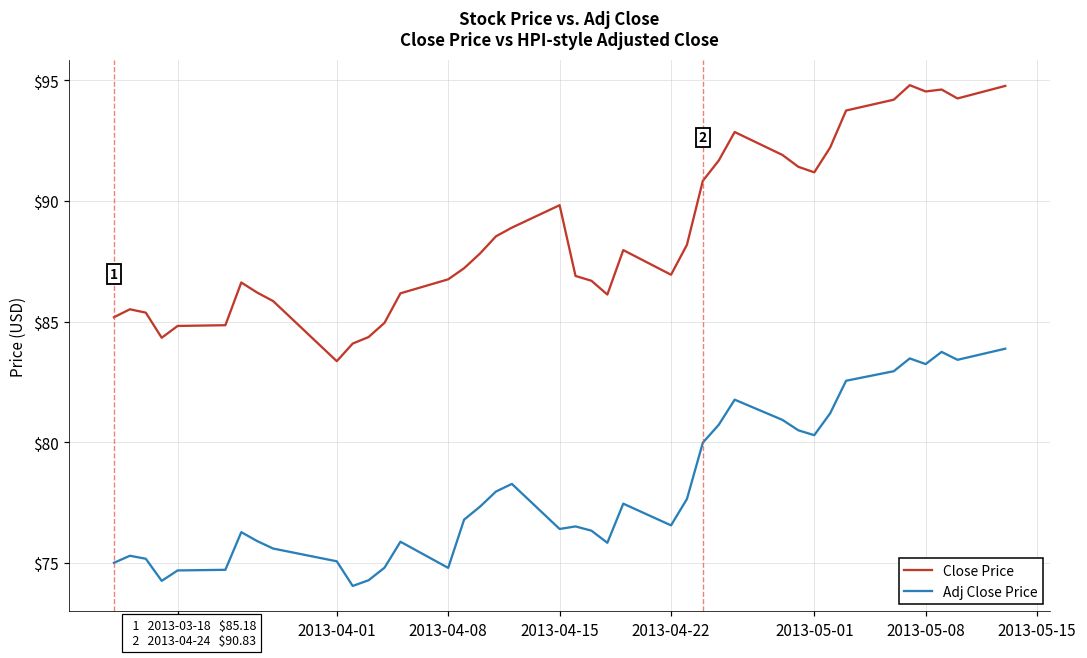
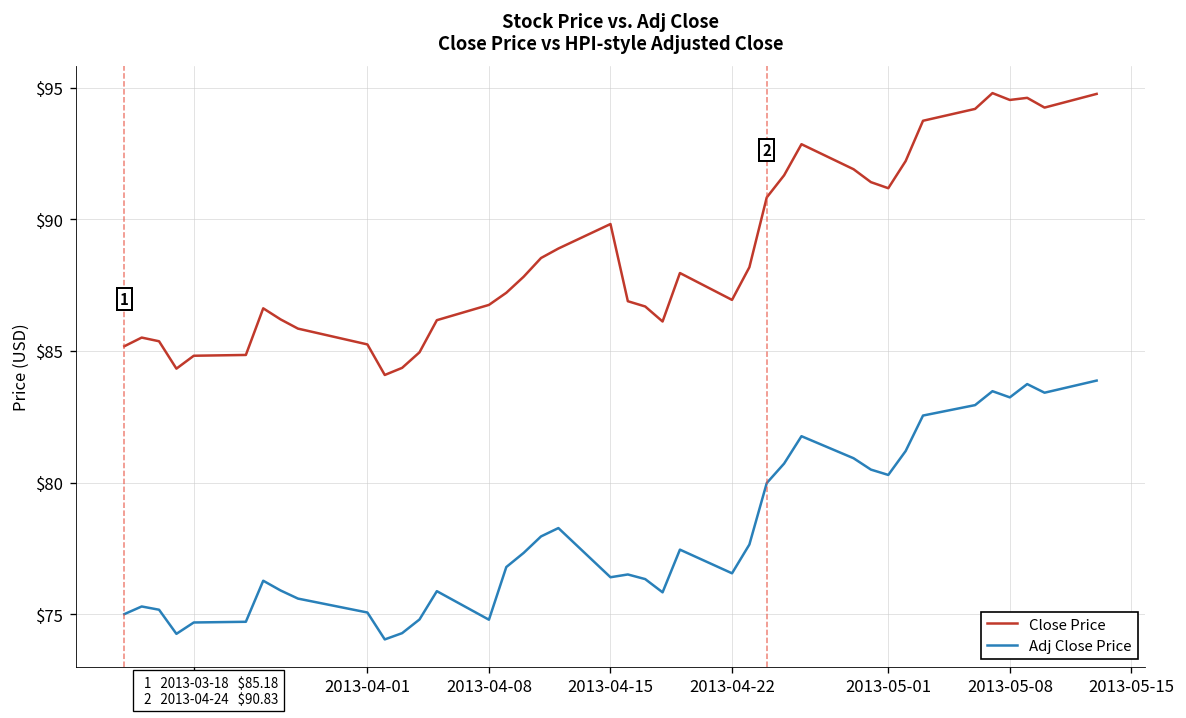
  {
    "Close Price": {
      "2013-03-22": "$84.8",
-     "2013-04-01": "$83.4",
+     "2013-04-01": "$85.3",
      "2013-04-08": "$86.8",
      "2013-04-15": "$89.8",
      "2013-04-22": "$86.9",
      "2013-05-01": "$91.2",
      "2013-05-08": "$94.5"
    },
    "Adj Close Price": {
      "2013-03-22": "$74.7",
      "2013-04-01": "$75.1",
      "2013-04-08": "$74.8",
      "2013-04-15": "$76.4",
      "2013-04-22": "$76.6",
      "2013-05-01": "$80.3",
      "2013-05-08": "$83.2"
    }
  }
